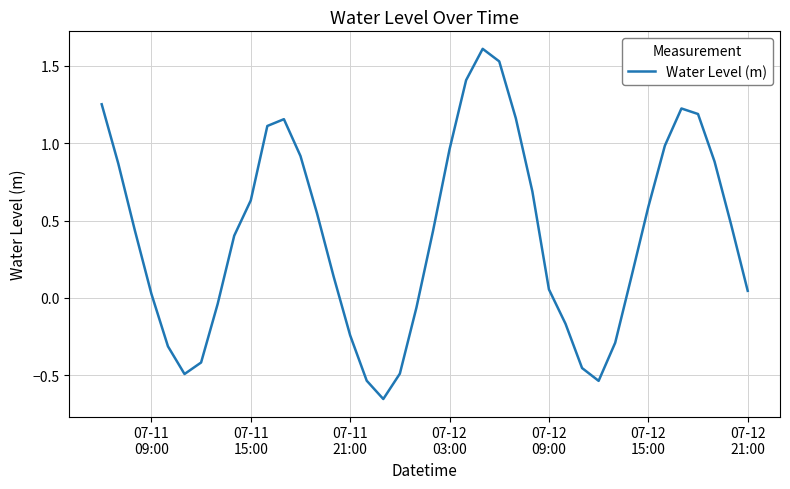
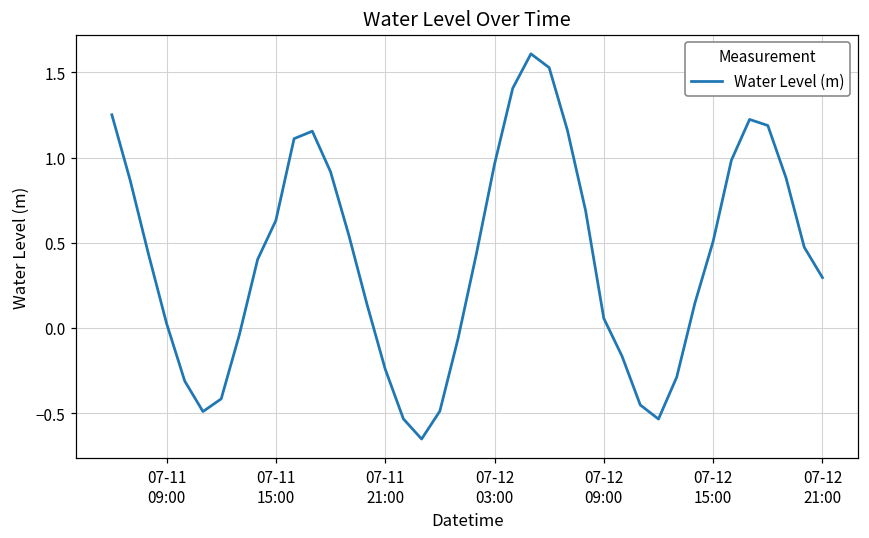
  {
    "07-11 09:00": 0.03,
    "07-11 15:00": 0.63,
    "07-11 21:00": -0.24,
    "07-12 03:00": 0.96,
    "07-12 09:00": 0.06,
-   "07-12 15:00": 0.59,
-   "07-12 21:00": 0.05
+   "07-12 15:00": 0.51,
+   "07-12 21:00": 0.30
  }
